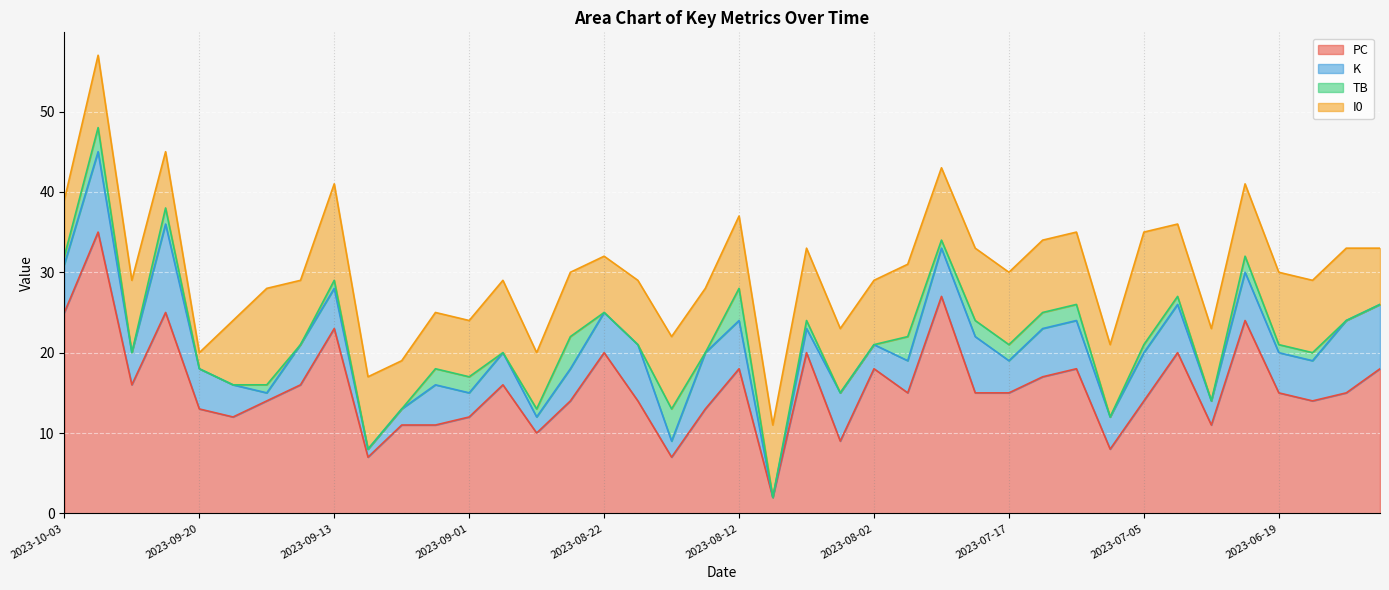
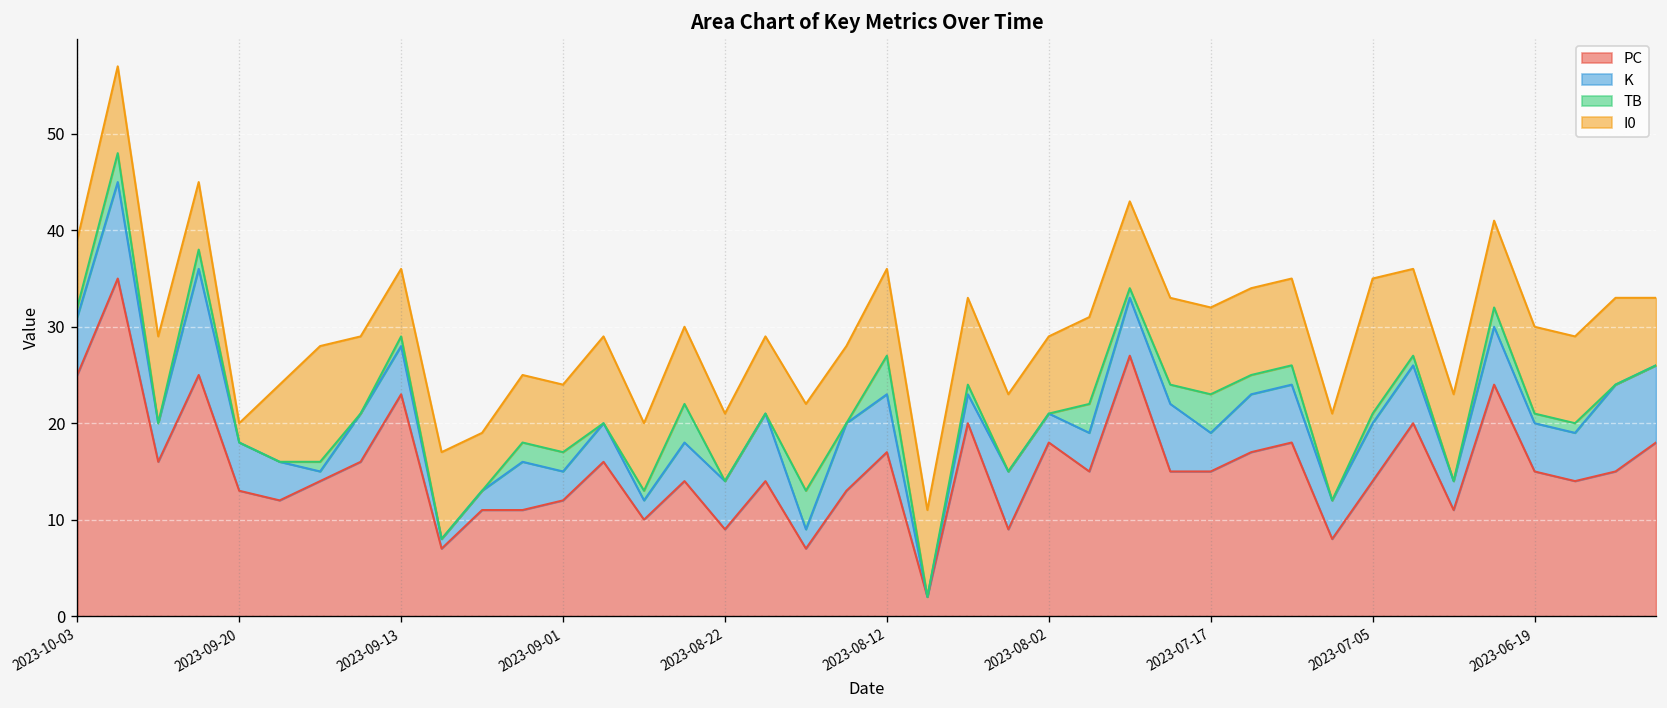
  {
    "PC": {
      "2023-10-03": 25,
      "2023-09-20": 13,
      "2023-09-13": 23,
      "2023-09-01": 12,
-     "2023-08-22": 20,
-     "2023-08-12": 18,
+     "2023-08-22": 9,
+     "2023-08-12": 17,
      "2023-08-02": 18,
      "2023-07-17": 15,
      "2023-07-05": 14,
      "2023-06-19": 15
    },
    "K": {
      "2023-10-03": 6,
      "2023-09-13": 5,
      "2023-09-01": 3,
      "2023-08-12": 6,
      "2023-07-17": 4,
      "2023-07-05": 6,
      "2023-06-19": 5
    },
    "TB": {
      "2023-10-03": 1,
      "2023-09-13": 1,
      "2023-09-01": 2,
      "2023-08-12": 4,
-     "2023-07-17": 2,
+     "2023-07-17": 4,
      "2023-07-05": 1,
      "2023-06-19": 1
    },
    "I0": {
      "2023-10-03": 7,
      "2023-09-20": 2,
-     "2023-09-13": 12,
+     "2023-09-13": 7,
      "2023-09-01": 7,
      "2023-08-22": 7,
      "2023-08-12": 9,
      "2023-08-02": 8,
      "2023-07-17": 9,
      "2023-07-05": 14,
      "2023-06-19": 9
    }
  }
